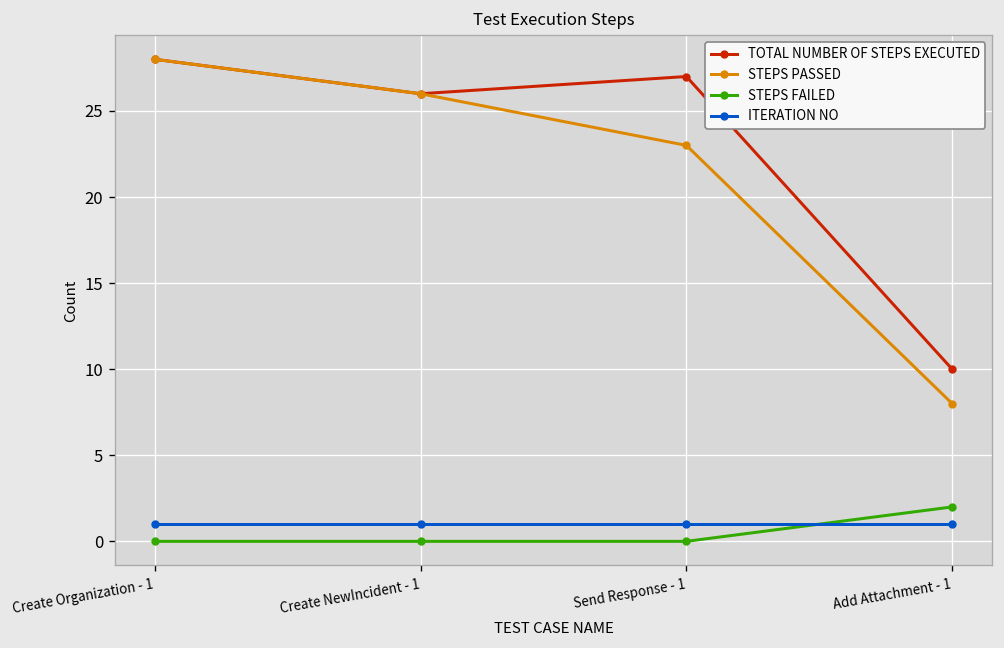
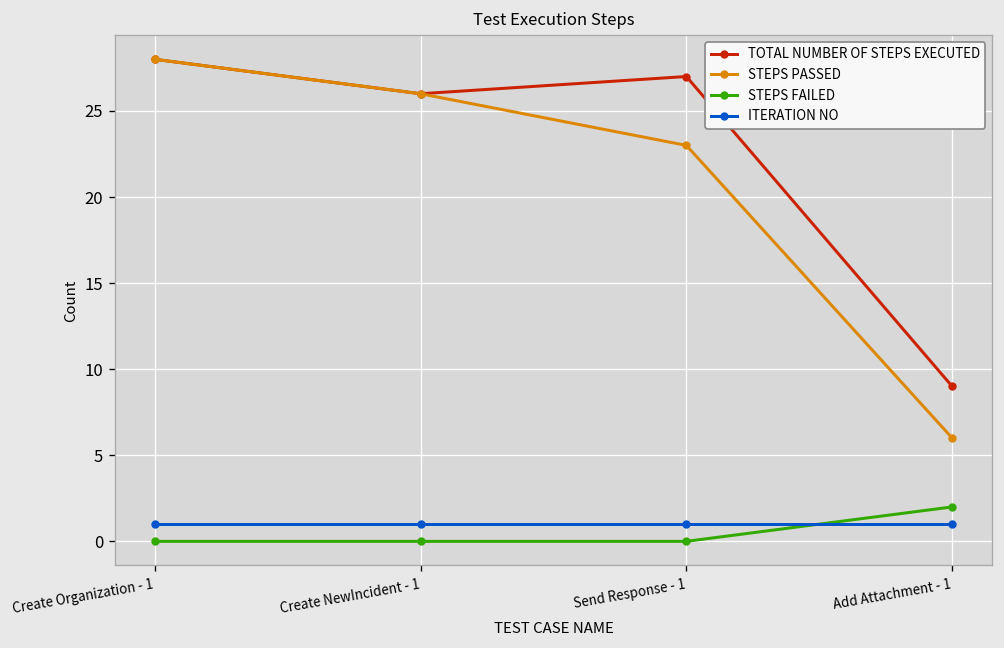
  {
    "TOTAL NUMBER OF STEPS EXECUTED": {
      "Send Response - 1": 27,
-     "Add Attachment - 1": 10
+     "Add Attachment - 1": 9
    },
    "STEPS PASSED": {
      "Send Response - 1": 23,
-     "Add Attachment - 1": 8
+     "Add Attachment - 1": 6
    },
    "STEPS FAILED": {
      "Create Organization - 1": 0,
      "Create NewIncident - 1": 0,
      "Send Response - 1": 0,
      "Add Attachment - 1": 2
    },
    "ITERATION NO": {
      "Create Organization - 1": 1,
      "Create NewIncident - 1": 1,
      "Send Response - 1": 1,
      "Add Attachment - 1": 1
    }
  }
